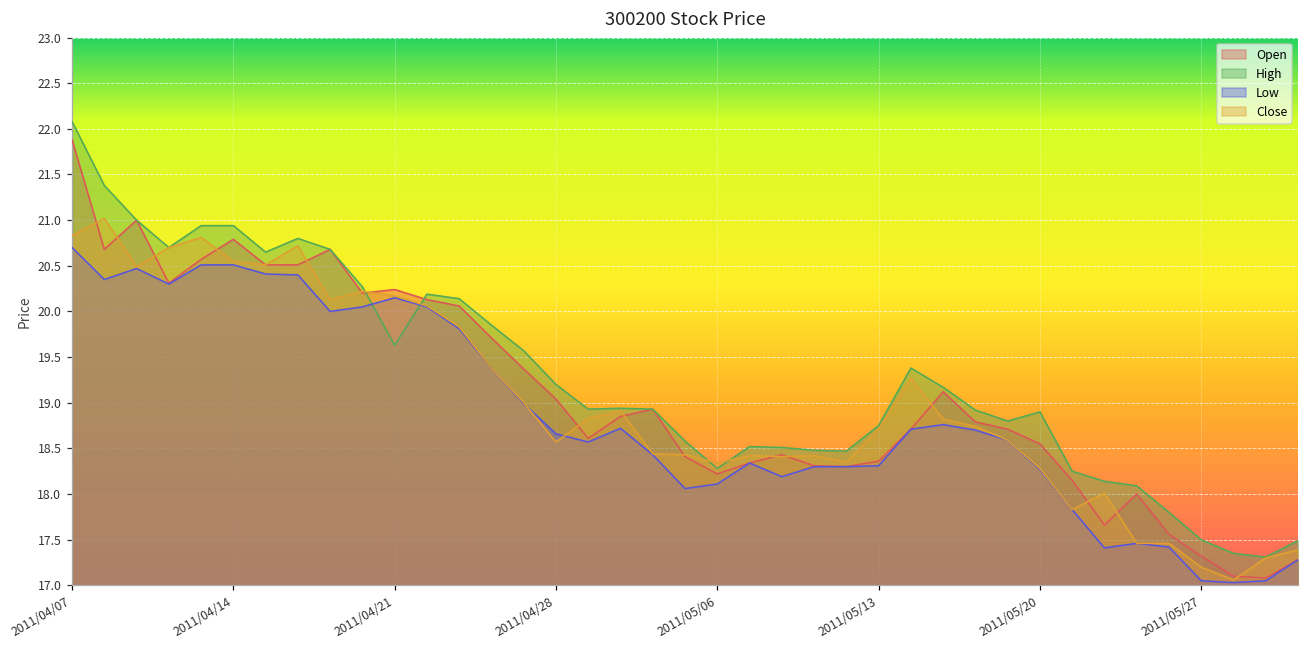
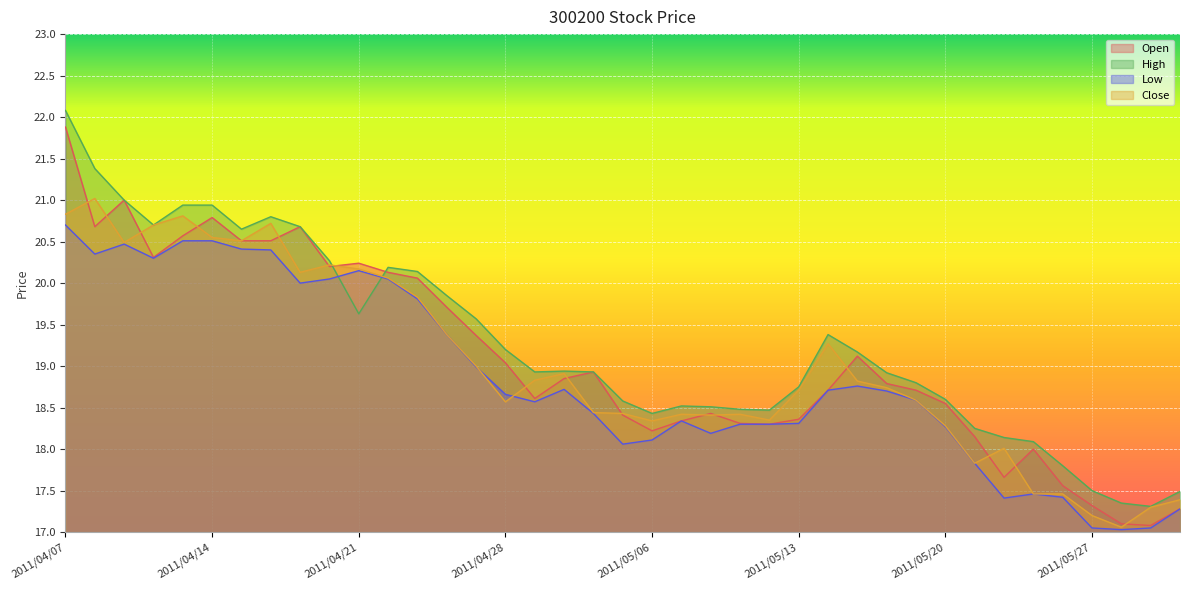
  {
    "High": {
      "2011/04/07": 22.1,
      "2011/04/14": 20.9,
      "2011/04/21": 19.6,
      "2011/04/28": 19.2,
-     "2011/05/06": 18.3,
+     "2011/05/06": 18.4,
      "2011/05/13": 18.8,
-     "2011/05/20": 18.9,
+     "2011/05/20": 18.6,
      "2011/05/27": 17.5
    },
    "Low": {
      "2011/04/07": 20.7,
      "2011/04/14": 20.5,
      "2011/04/28": 18.7,
      "2011/05/06": 18.1,
      "2011/05/13": 18.3,
      "2011/05/27": 17.1
    }
  }
